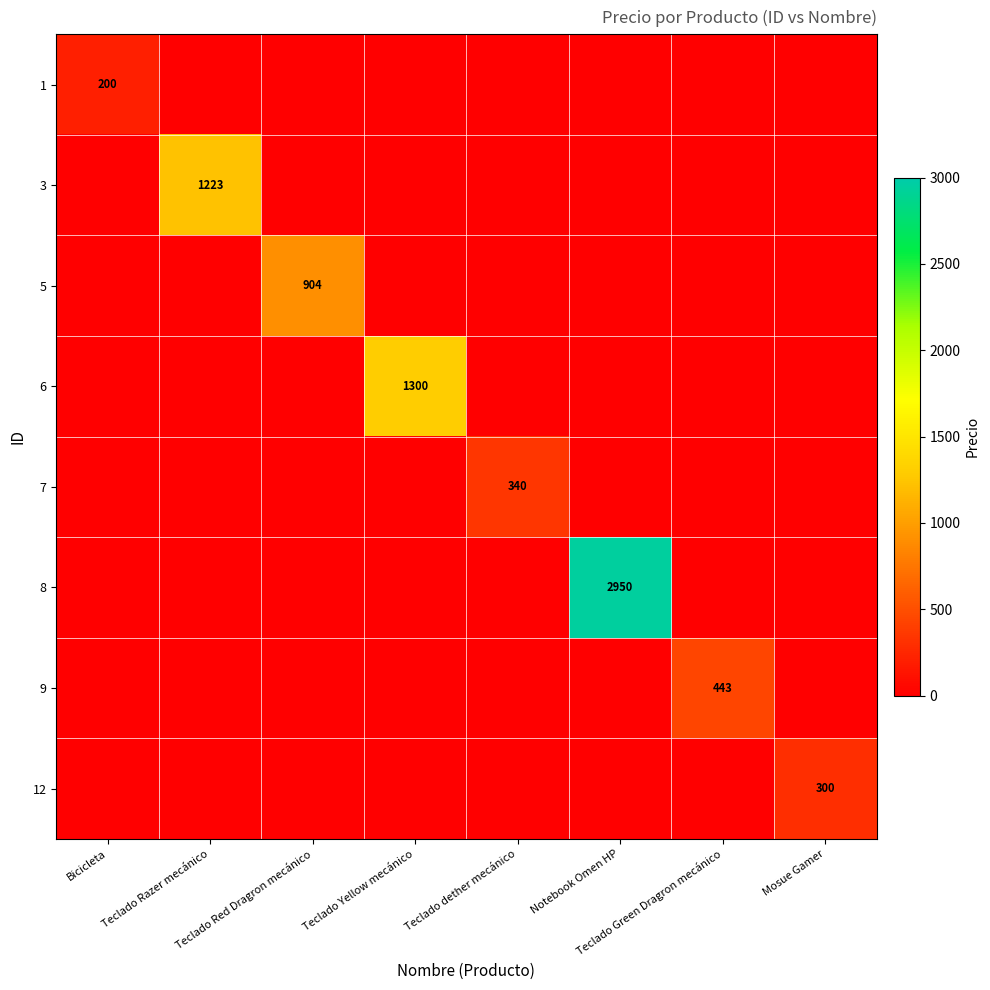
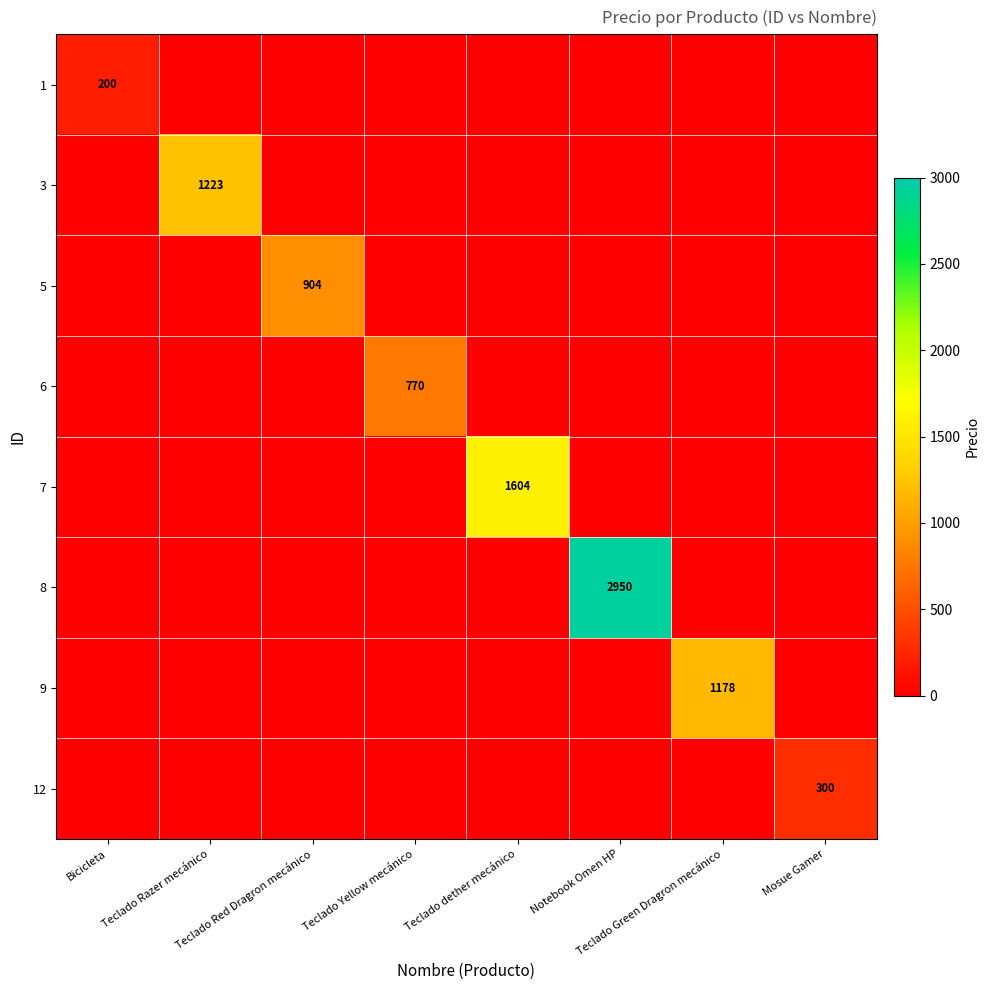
  {
    "1": {
      "Bicicleta": 200
    },
    "3": {
      "Teclado Razer mecánico": 1223
    },
    "5": {
      "Teclado Red Dragron mecánico": 904
    },
    "6": {
-     "Teclado Yellow mecánico": 1300
+     "Teclado Yellow mecánico": 770
    },
    "7": {
-     "Teclado dether mecánico": 340
+     "Teclado dether mecánico": 1604
    },
    "8": {
      "Notebook Omen HP": 2950
    },
    "9": {
-     "Teclado Green Dragron mecánico": 443
+     "Teclado Green Dragron mecánico": 1178
    },
    "12": {
      "Mosue Gamer": 300
    }
  }
